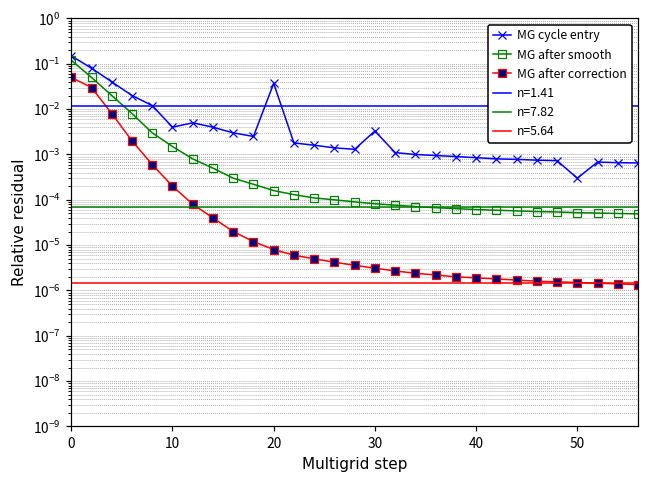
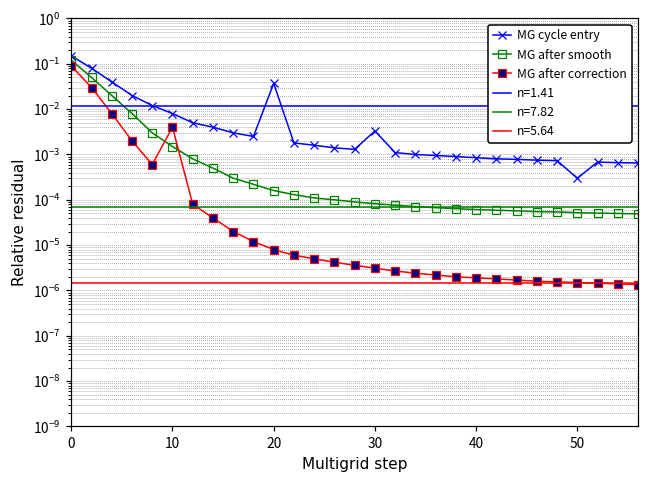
  {
    "MG cycle entry": {
      "0": 0.15,
-     "10": 0.004,
+     "10": 0.008,
      "20": 0.04,
      "30": 0.003,
      "40": 0.0009,
      "50": 0.0003
    },
    "MG after smooth": {
      "0": 0.12,
      "10": 0.0015,
      "20": 0.00016,
      "30": 0.00008,
      "40": 0.00006,
      "50": 0.00005
    },
    "MG after correction": {
-     "0": 0.05,
-     "10": 0.0002,
+     "0": 0.09,
+     "10": 0.004,
      "20": 0.000008,
      "30": 0.000003,
      "40": 0.000002,
      "50": 0.0000015
    }
  }
